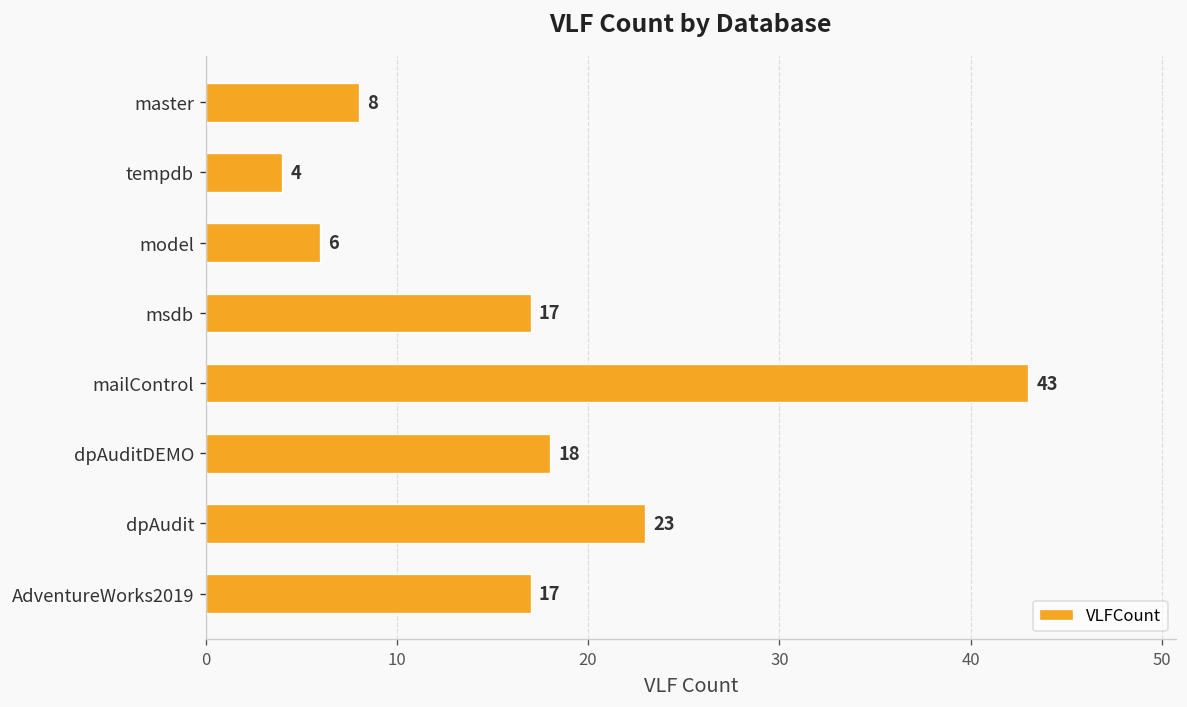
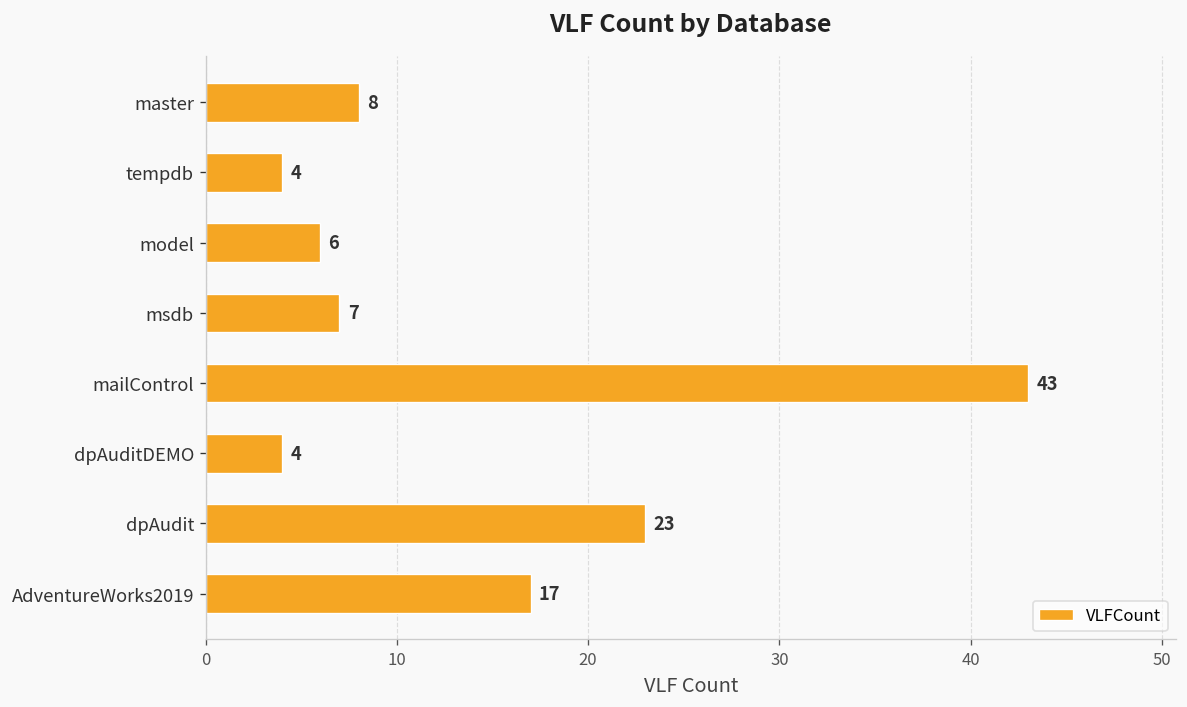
  {
    "master": 8,
    "tempdb": 4,
    "model": 6,
-   "msdb": 17,
+   "msdb": 7,
    "mailControl": 43,
-   "dpAuditDEMO": 18,
+   "dpAuditDEMO": 4,
    "dpAudit": 23,
    "AdventureWorks2019": 17
  }
